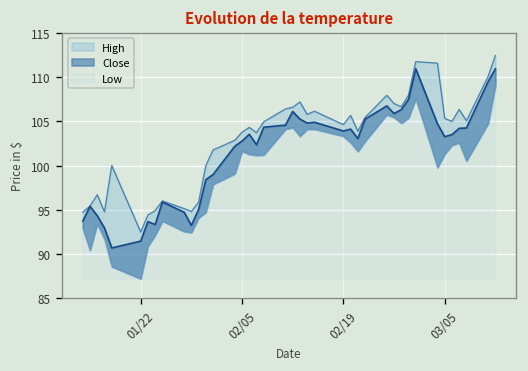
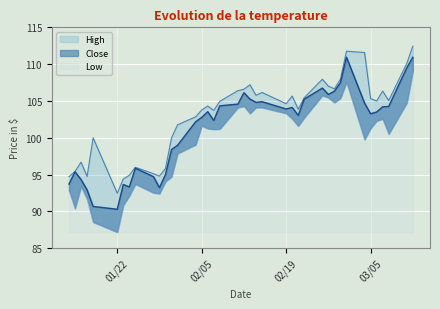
  {
    "Close": {
-     "01/22": 91,
+     "01/22": 90,
      "02/05": 103,
      "02/19": 104,
      "03/05": 103
    }
  }
